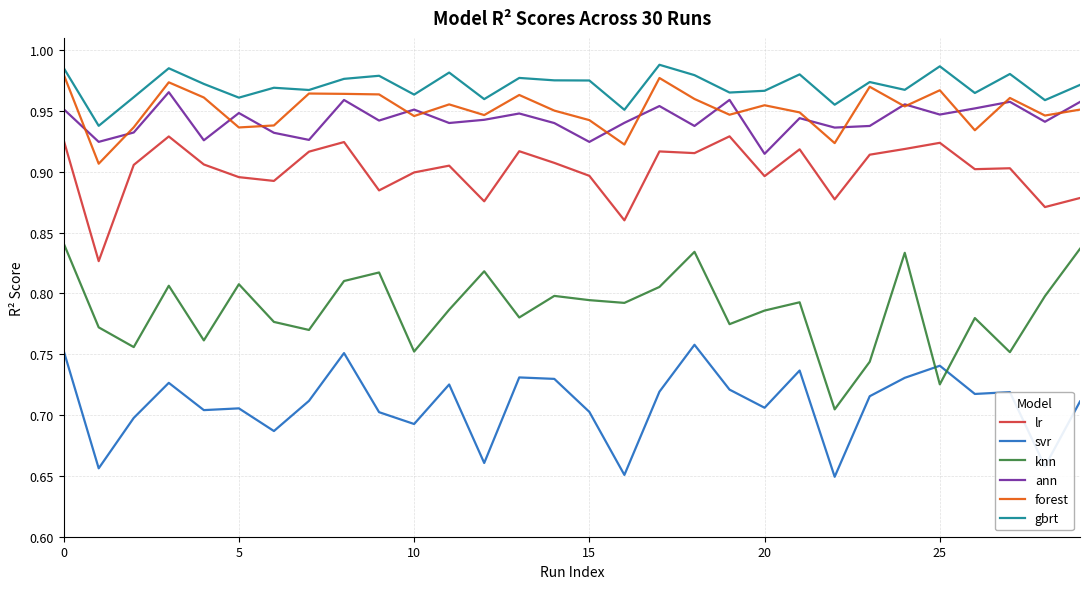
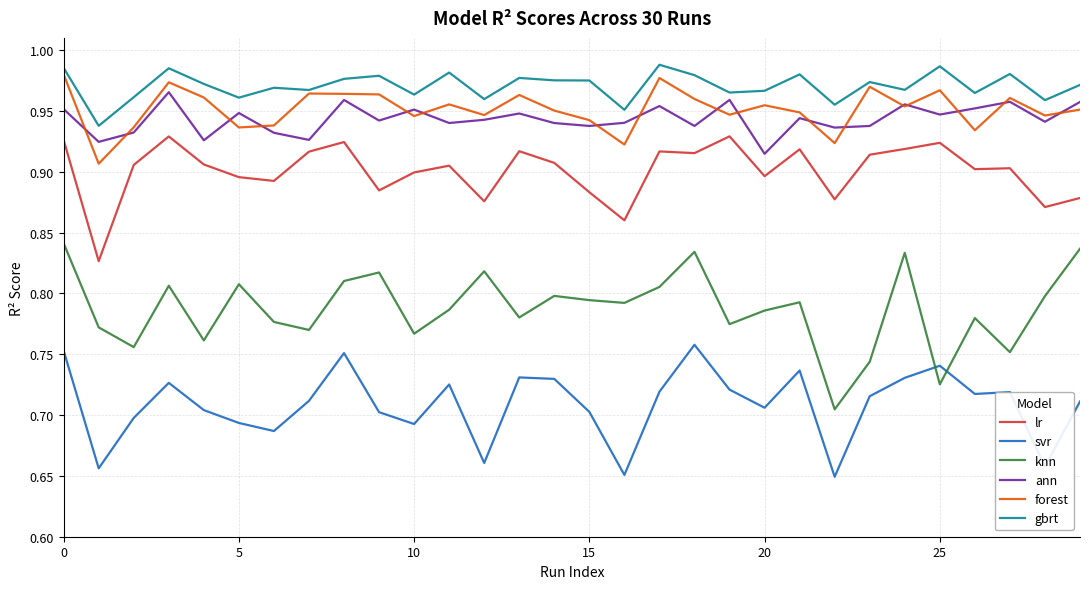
  {
    "lr": {
      "0": 0.926,
      "5": 0.896,
      "10": 0.899,
-     "15": 0.897,
+     "15": 0.883,
      "20": 0.896,
      "25": 0.924
    },
    "svr": {
      "0": 0.753,
-     "5": 0.706,
+     "5": 0.694,
      "10": 0.693,
      "15": 0.703,
      "20": 0.706,
      "25": 0.741
    },
    "knn": {
      "0": 0.841,
      "5": 0.808,
-     "10": 0.752,
+     "10": 0.767,
      "15": 0.794,
      "20": 0.786,
      "25": 0.725
    },
    "ann": {
      "0": 0.951,
      "5": 0.948,
      "10": 0.951,
-     "15": 0.925,
+     "15": 0.938,
      "20": 0.915,
      "25": 0.947
    },
    "forest": {
      "0": 0.980,
      "5": 0.936,
      "10": 0.946,
      "15": 0.942,
      "20": 0.955,
      "25": 0.967
    },
    "gbrt": {
      "0": 0.985,
      "5": 0.961,
      "10": 0.963,
      "15": 0.975,
      "20": 0.967,
      "25": 0.987
    }
  }
